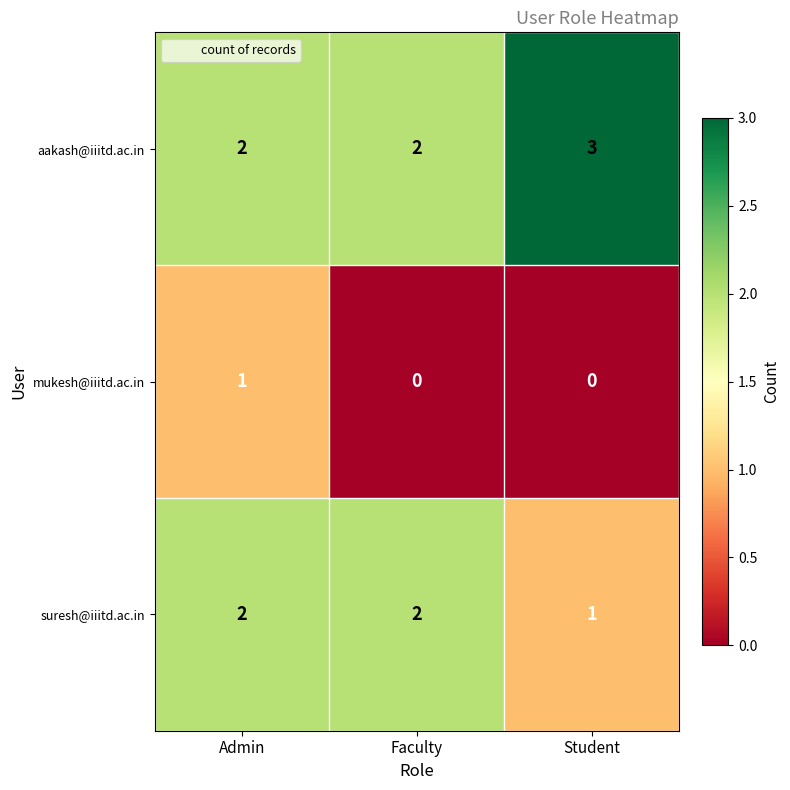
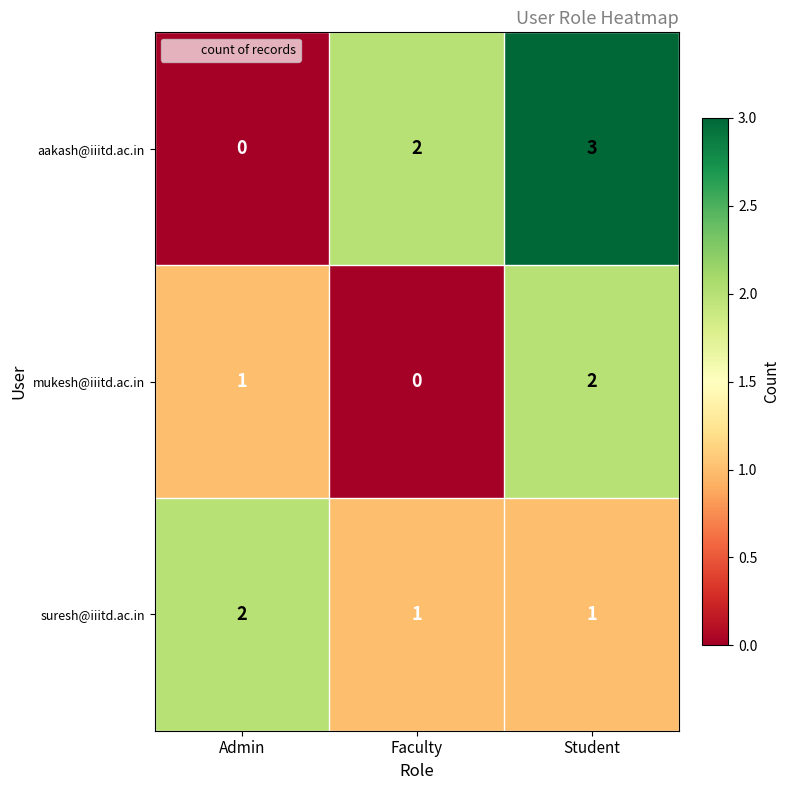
  {
    "aakash@iiitd.ac.in": {
-     "Admin": 2,
+     "Admin": 0,
      "Faculty": 2,
      "Student": 3
    },
    "mukesh@iiitd.ac.in": {
      "Admin": 1,
      "Faculty": 0,
-     "Student": 0
+     "Student": 2
    },
    "suresh@iiitd.ac.in": {
      "Admin": 2,
-     "Faculty": 2,
+     "Faculty": 1,
      "Student": 1
    }
  }
